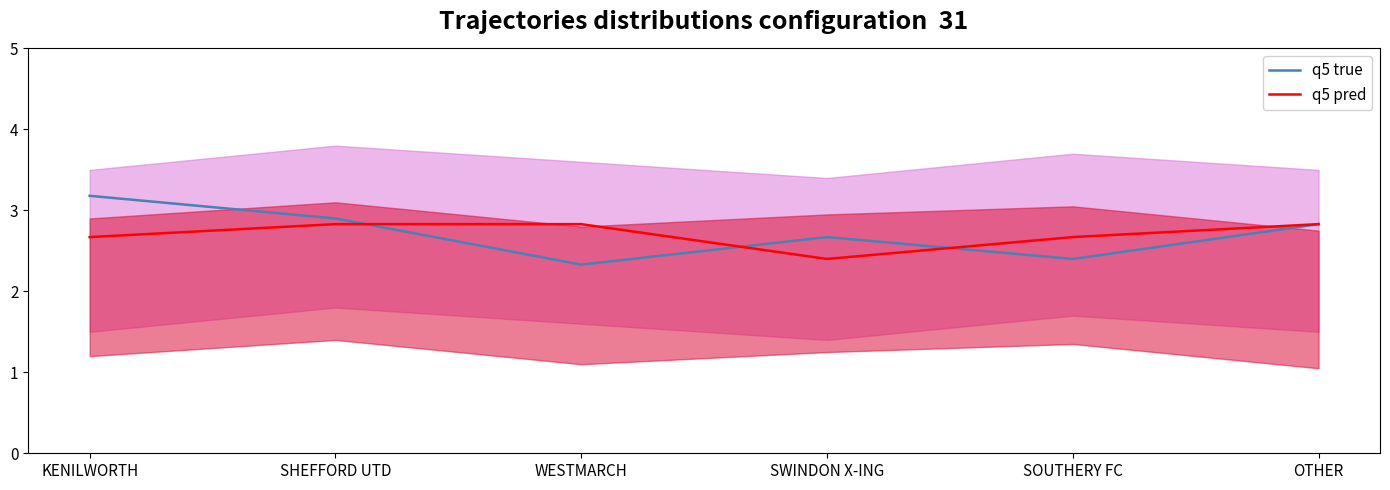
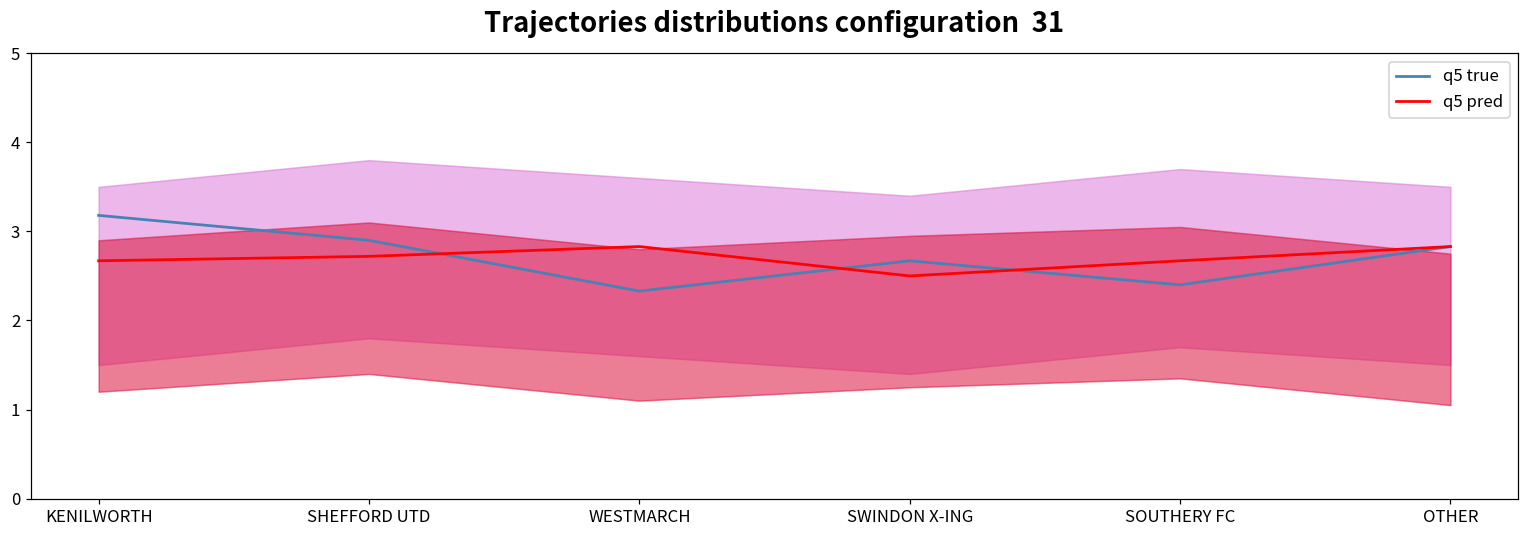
  {
    "q5 true": {
      "KENILWORTH": 3.2,
      "SHEFFORD UTD": 2.9,
      "WESTMARCH": 2.3,
      "SWINDON X-ING": 2.7,
      "SOUTHERY FC": 2.4
    },
    "q5 pred": {
      "KENILWORTH": 2.7,
-     "SHEFFORD UTD": 2.8,
-     "SWINDON X-ING": 2.4,
+     "SHEFFORD UTD": 2.7,
+     "SWINDON X-ING": 2.5,
      "SOUTHERY FC": 2.7
    }
  }
